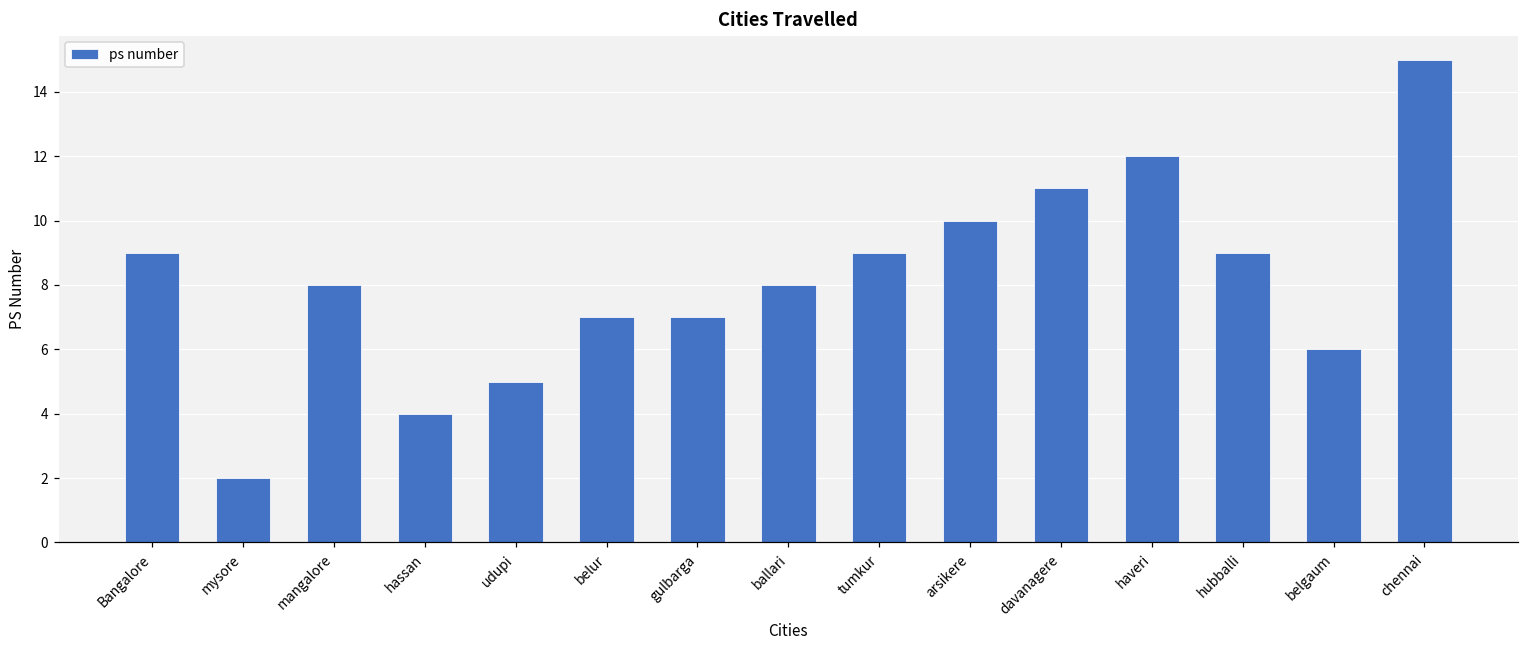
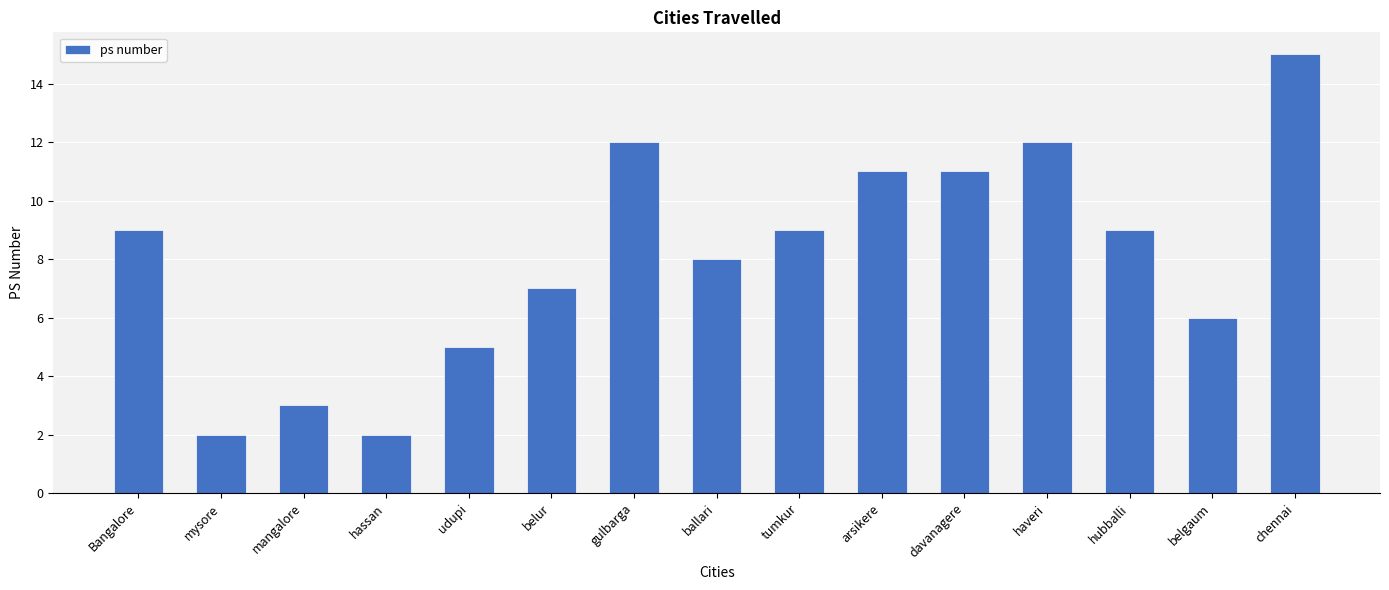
  {
    "Bangalore": 9,
    "mysore": 2,
-   "mangalore": 8,
-   "hassan": 4,
+   "mangalore": 3,
+   "hassan": 2,
    "udupi": 5,
    "belur": 7,
-   "gulbarga": 7,
+   "gulbarga": 12,
    "ballari": 8,
    "tumkur": 9,
-   "arsikere": 10,
+   "arsikere": 11,
    "davanagere": 11,
    "haveri": 12,
    "hubballi": 9,
    "belgaum": 6,
    "chennai": 15
  }
